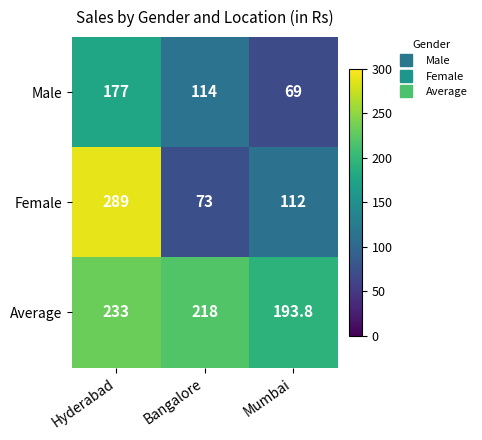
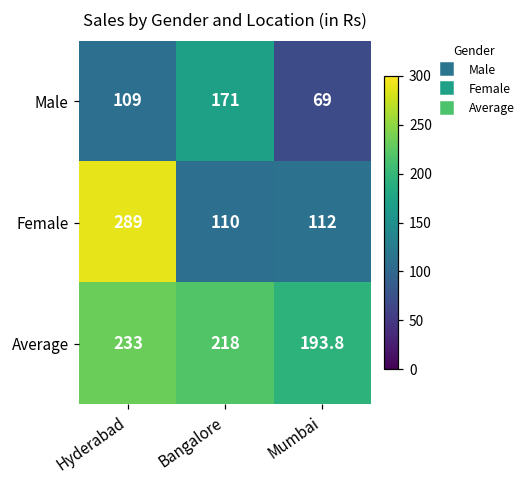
  {
    "Male": {
-     "Hyderabad": 177,
-     "Bangalore": 114,
+     "Hyderabad": 109,
+     "Bangalore": 171,
      "Mumbai": 69
    },
    "Female": {
      "Hyderabad": 289,
-     "Bangalore": 73,
+     "Bangalore": 110,
      "Mumbai": 112
    },
    "Average": {
      "Hyderabad": 233,
      "Bangalore": 218,
      "Mumbai": 193.8
    }
  }
